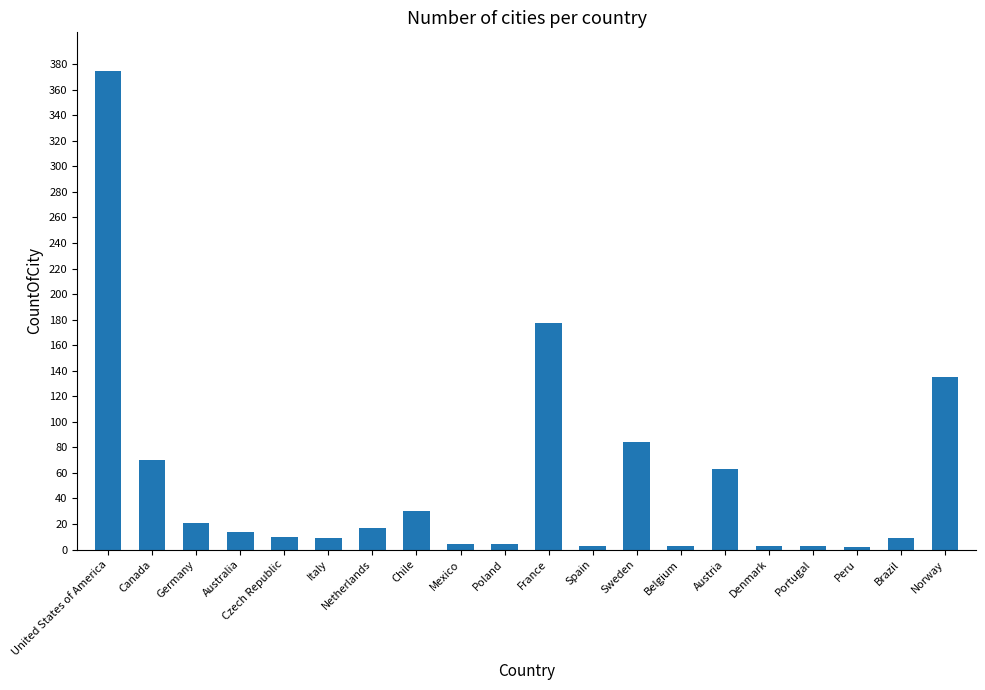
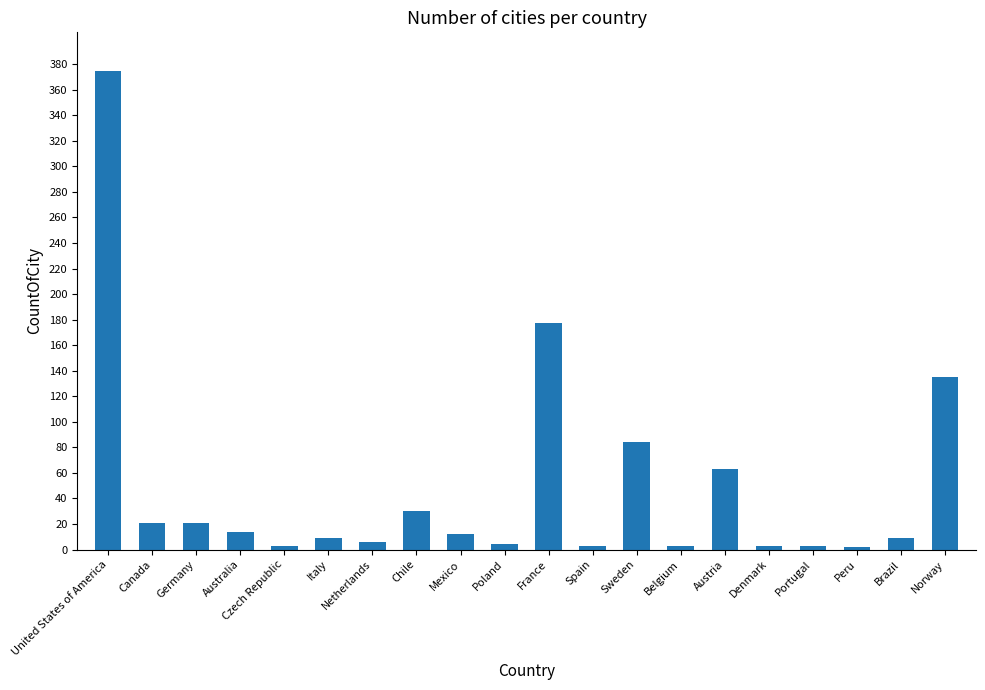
  {
    "United States of America": 375,
-   "Canada": 70,
+   "Canada": 21,
    "Germany": 21,
    "Australia": 14,
-   "Czech Republic": 10,
+   "Czech Republic": 3,
    "Italy": 9,
-   "Netherlands": 17,
+   "Netherlands": 6,
    "Chile": 30,
-   "Mexico": 4,
+   "Mexico": 12,
    "Poland": 4,
    "France": 177,
    "Spain": 3,
    "Sweden": 84,
    "Belgium": 3,
    "Austria": 63,
    "Denmark": 3,
    "Portugal": 3,
    "Peru": 2,
    "Brazil": 9,
    "Norway": 135
  }
